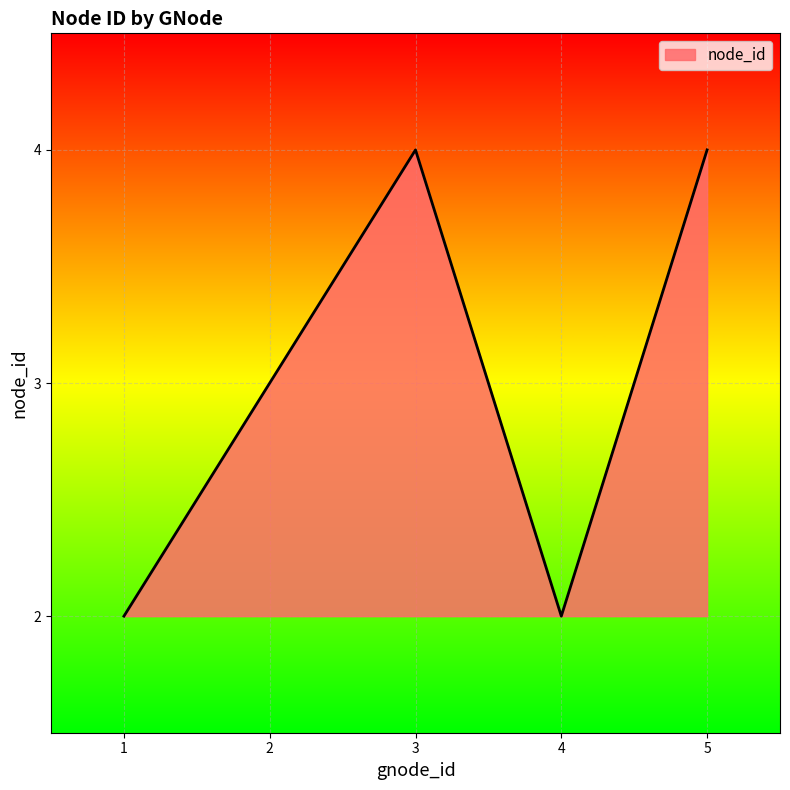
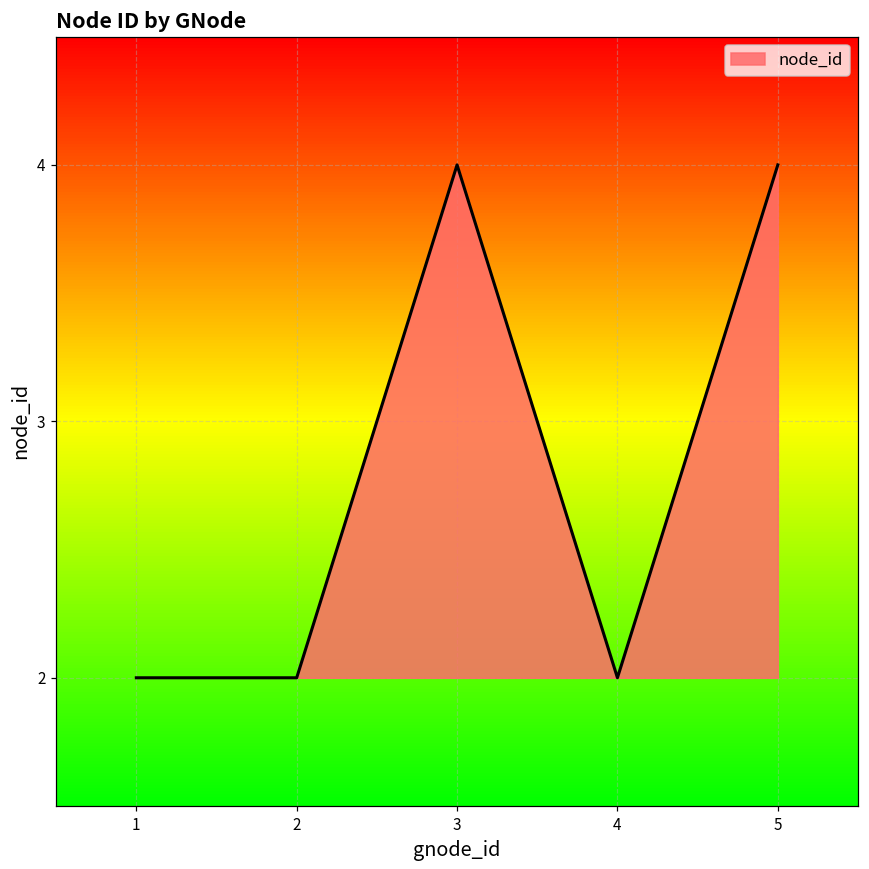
  {
    "1": 2,
-   "2": 3,
+   "2": 2,
    "3": 4,
    "4": 2,
    "5": 4
  }
